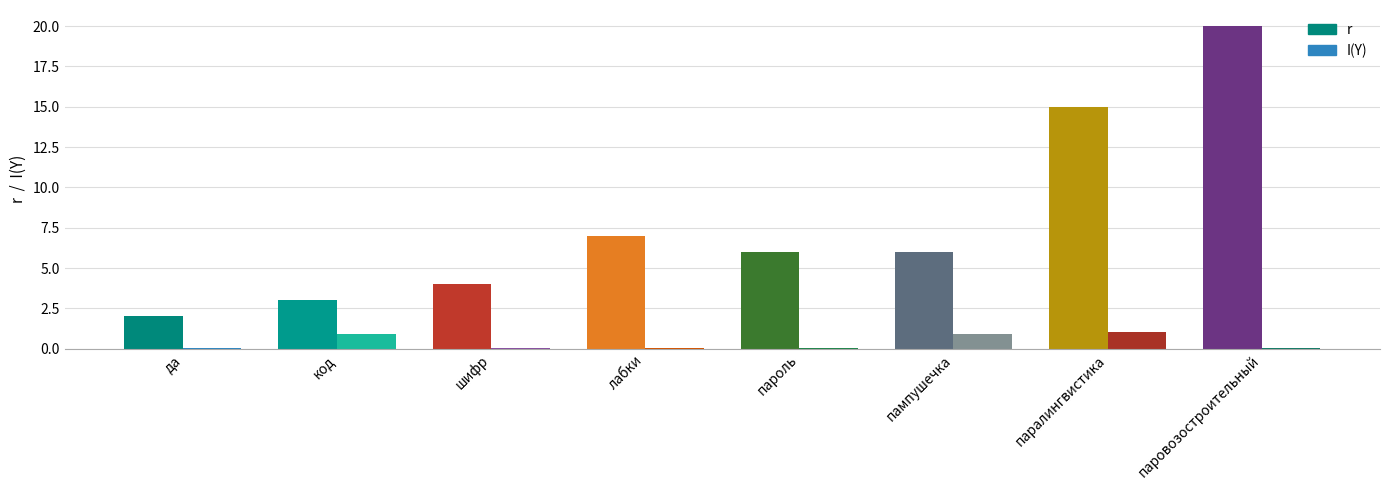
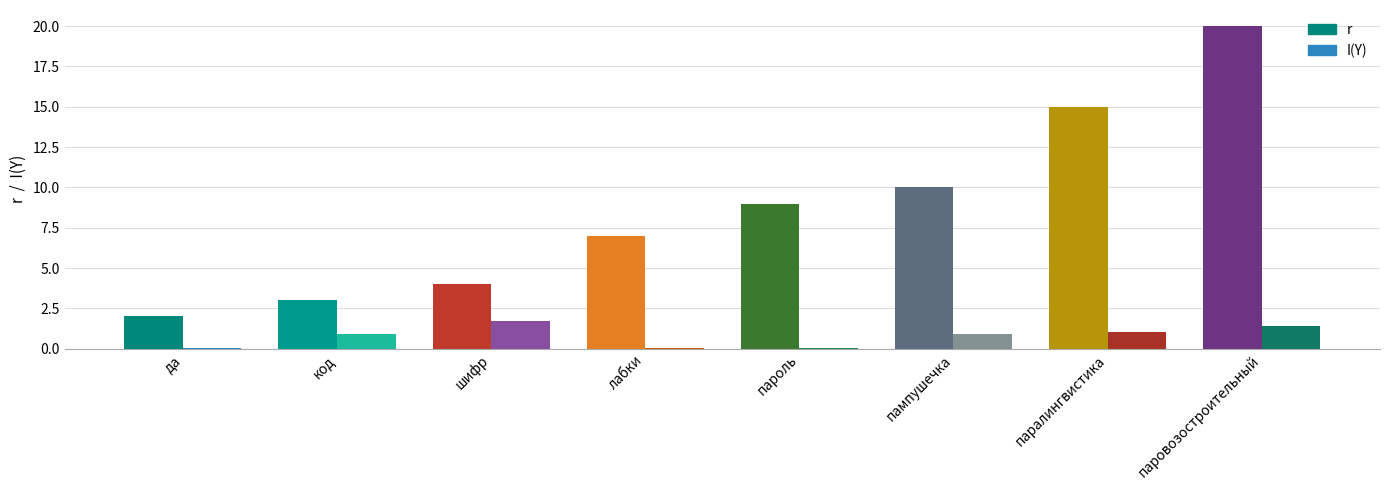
  {
    "r": {
      "да": 2,
      "код": 3,
      "шифр": 4,
      "лабки": 7,
-     "пароль": 6,
-     "пампушечка": 6,
+     "пароль": 9,
+     "пампушечка": 10,
      "паралингвистика": 15,
      "паровозостроительный": 20
    },
    "I(Y)": {
      "код": 0.9,
-     "шифр": 0.0,
+     "шифр": 1.7,
      "пампушечка": 0.9,
      "паралингвистика": 1.1,
-     "паровозостроительный": 0.0
+     "паровозостроительный": 1.4
    }
  }
